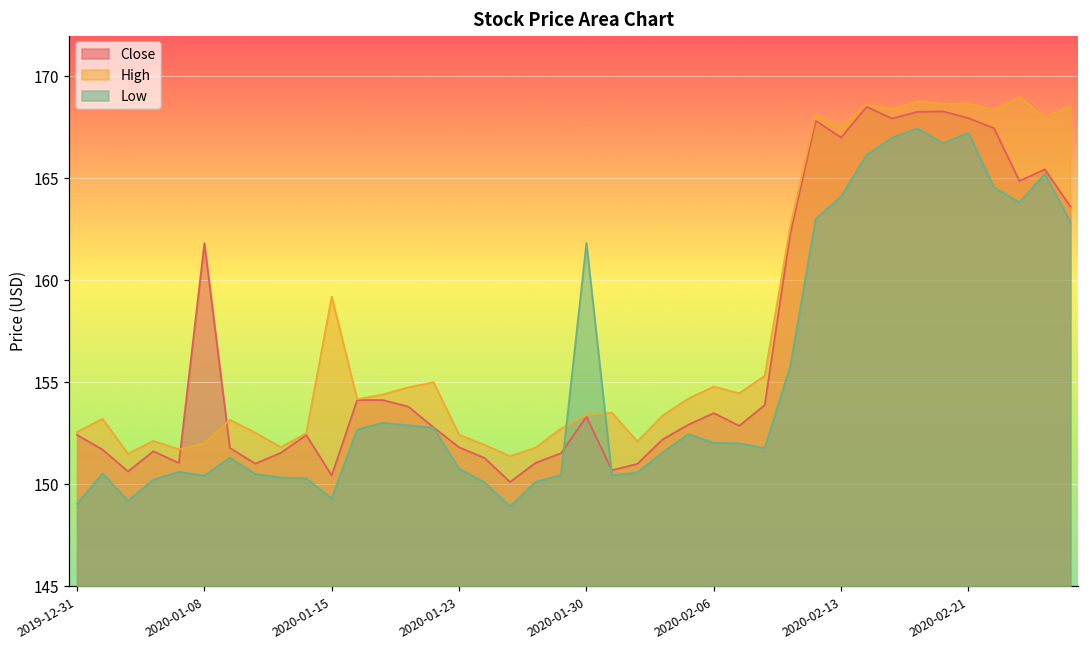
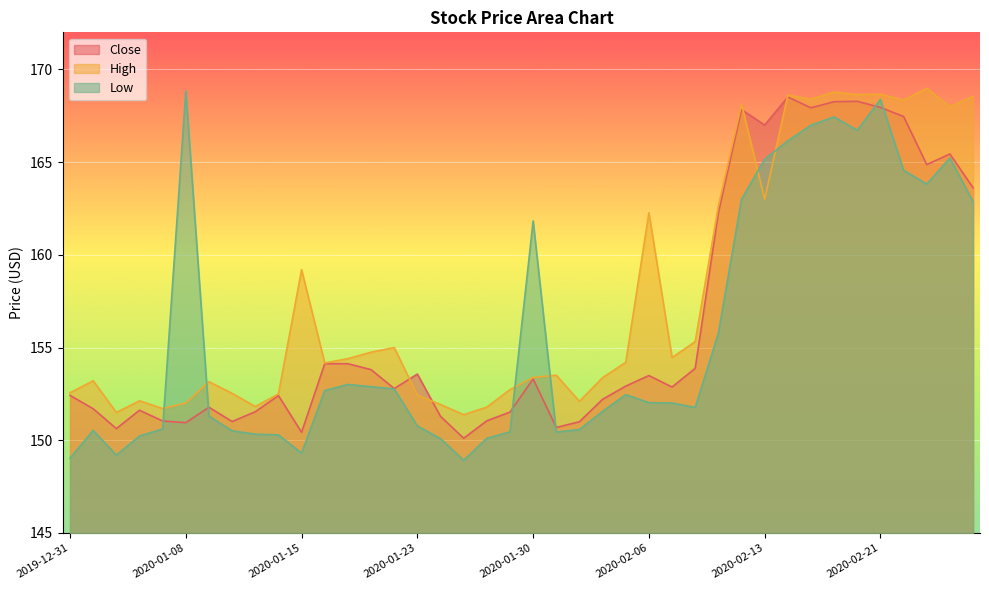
  {
    "Close": {
      "2019-12-31": 152.4,
-     "2020-01-08": 161.8,
+     "2020-01-08": 151.0,
      "2020-01-15": 150.4,
-     "2020-01-23": 151.8,
+     "2020-01-23": 153.6,
      "2020-02-06": 153.5,
      "2020-02-13": 167.0,
      "2020-02-21": 168.0
    },
    "High": {
      "2019-12-31": 152.6,
      "2020-01-08": 152.0,
      "2020-01-15": 159.2,
      "2020-01-23": 152.4,
-     "2020-02-06": 154.8,
-     "2020-02-13": 167.6,
+     "2020-02-06": 162.3,
+     "2020-02-13": 163.0,
      "2020-02-21": 168.7
    },
    "Low": {
      "2019-12-31": 149.0,
-     "2020-01-08": 150.4,
+     "2020-01-08": 168.9,
      "2020-01-15": 149.3,
      "2020-01-23": 150.8,
      "2020-01-30": 161.8,
      "2020-02-06": 152.0,
-     "2020-02-13": 164.1,
-     "2020-02-21": 167.2
+     "2020-02-13": 165.2,
+     "2020-02-21": 168.4
    }
  }
